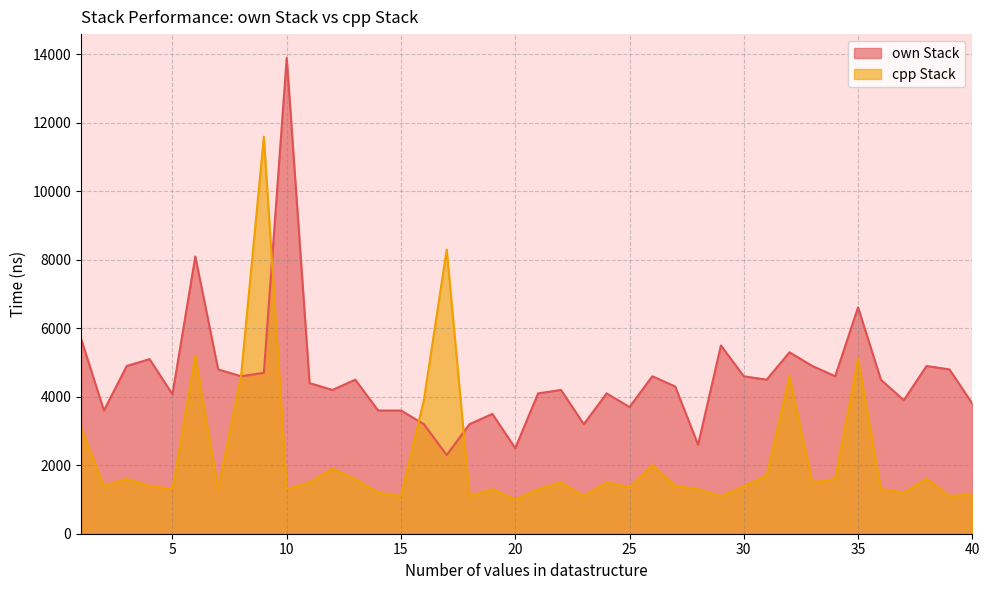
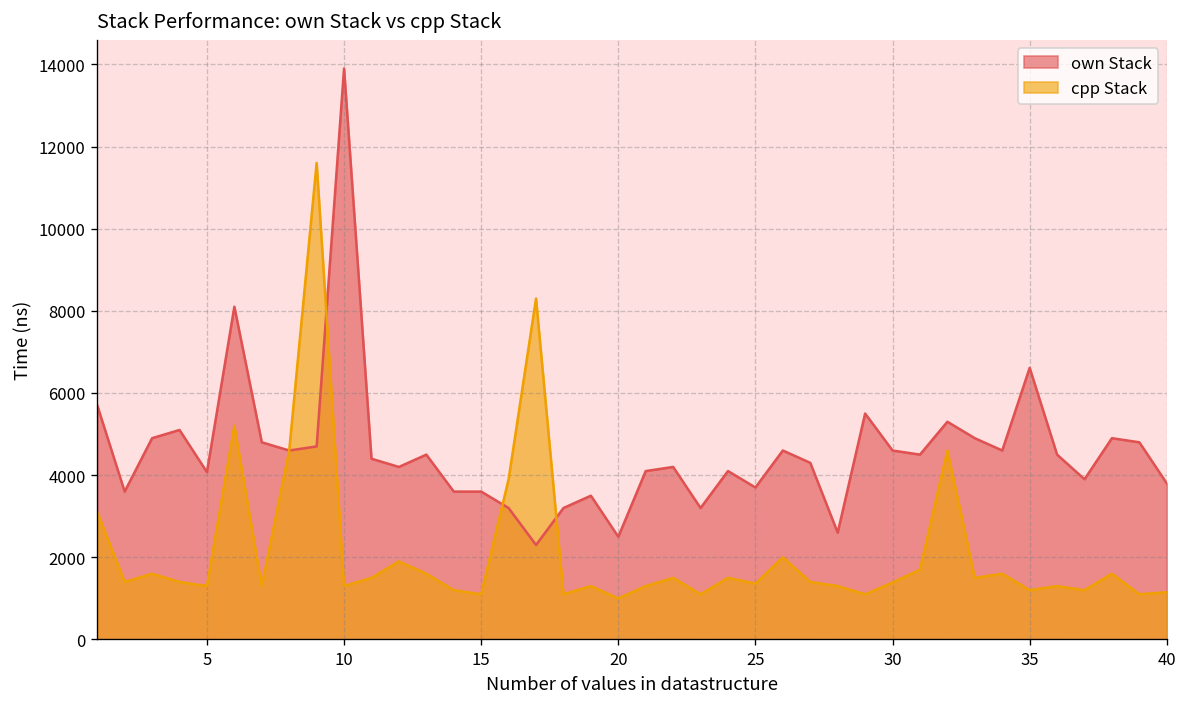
  {
    "own Stack": {
      "5": 4100,
      "10": 13900,
      "15": 3600,
      "20": 2500,
      "25": 3700,
      "30": 4600,
      "35": 6600,
      "40": 3800
    },
    "cpp Stack": {
      "5": 1300,
      "10": 1300,
      "15": 1100,
      "20": 1000,
      "25": 1400,
      "30": 1400,
-     "35": 5100,
+     "35": 1200,
      "40": 1100
    }
  }
